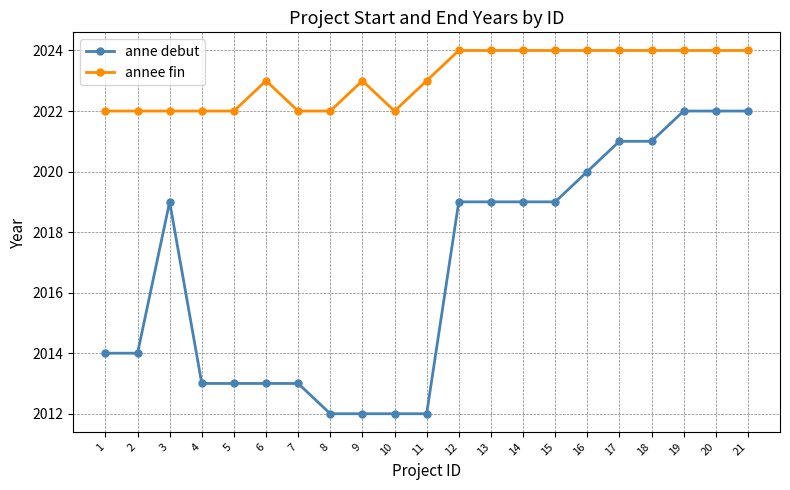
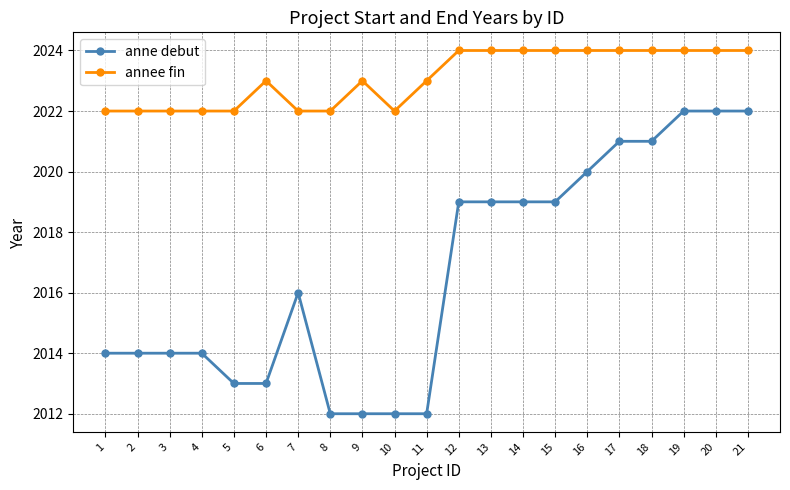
  {
    "anne debut": {
      "1": 2014,
      "2": 2014,
-     "3": 2019,
-     "4": 2013,
+     "3": 2014,
+     "4": 2014,
      "5": 2013,
      "6": 2013,
-     "7": 2013,
+     "7": 2016,
      "8": 2012,
      "9": 2012,
      "10": 2012,
      "11": 2012,
      "12": 2019,
      "13": 2019,
      "14": 2019,
      "15": 2019,
      "16": 2020,
      "17": 2021,
      "18": 2021,
      "19": 2022,
      "20": 2022,
      "21": 2022
    },
    "annee fin": {
      "1": 2022,
      "2": 2022,
      "3": 2022,
      "4": 2022,
      "5": 2022,
      "6": 2023,
      "7": 2022,
      "8": 2022,
      "9": 2023,
      "10": 2022,
      "11": 2023,
      "12": 2024,
      "13": 2024,
      "14": 2024,
      "15": 2024,
      "16": 2024,
      "17": 2024,
      "18": 2024,
      "19": 2024,
      "20": 2024,
      "21": 2024
    }
  }
